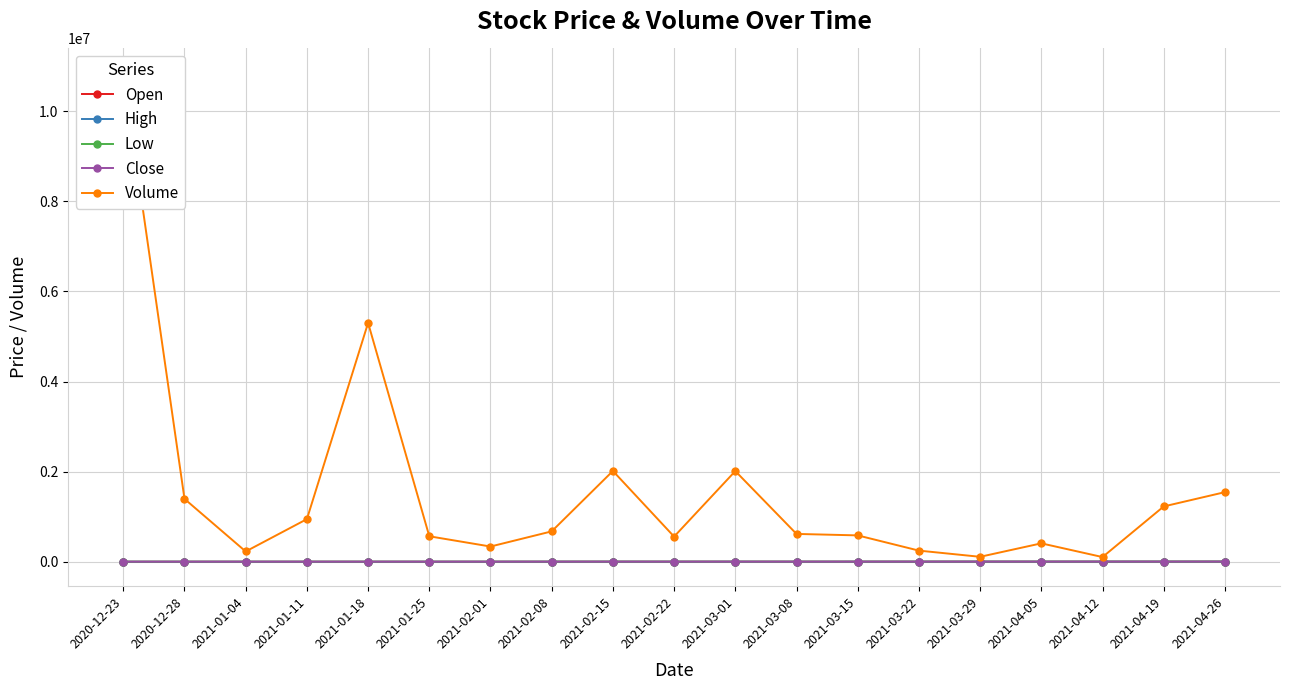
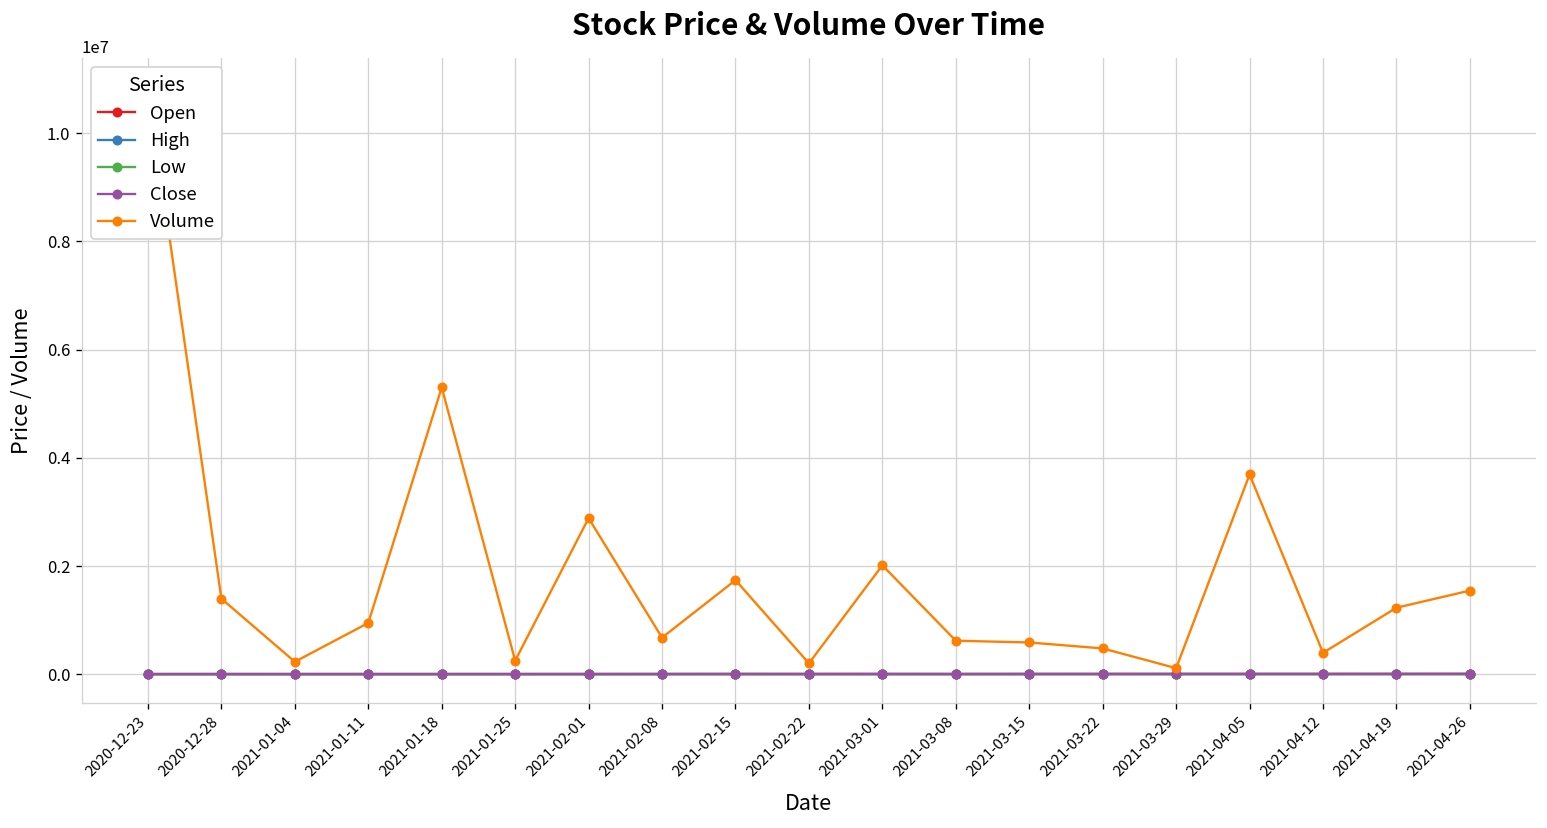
  {
    "Close": {
      "2020-12-23": 0,
      "2020-12-28": 0,
      "2021-01-04": 0,
      "2021-01-11": 0,
      "2021-01-18": 0,
      "2021-01-25": 0,
      "2021-02-01": 0,
      "2021-02-08": 0,
      "2021-02-15": 0,
      "2021-02-22": 0,
      "2021-03-01": 0,
      "2021-03-08": 0,
      "2021-03-15": 0,
      "2021-03-22": 0,
      "2021-03-29": 0,
      "2021-04-05": 0,
      "2021-04-12": 0,
      "2021-04-19": 0,
      "2021-04-26": 0
    },
    "Volume": {
      "2020-12-28": 1400000,
      "2021-01-04": 200000,
      "2021-01-11": 1000000,
      "2021-01-18": 5300000,
-     "2021-01-25": 600000,
-     "2021-02-01": 300000,
+     "2021-01-25": 300000,
+     "2021-02-01": 2900000,
      "2021-02-08": 700000,
-     "2021-02-15": 2000000,
-     "2021-02-22": 600000,
+     "2021-02-15": 1700000,
+     "2021-02-22": 200000,
      "2021-03-01": 2000000,
      "2021-03-08": 600000,
      "2021-03-15": 600000,
-     "2021-03-22": 300000,
+     "2021-03-22": 500000,
      "2021-03-29": 100000,
-     "2021-04-05": 400000,
-     "2021-04-12": 100000,
+     "2021-04-05": 3700000,
+     "2021-04-12": 400000,
      "2021-04-19": 1200000,
      "2021-04-26": 1500000
    }
  }
